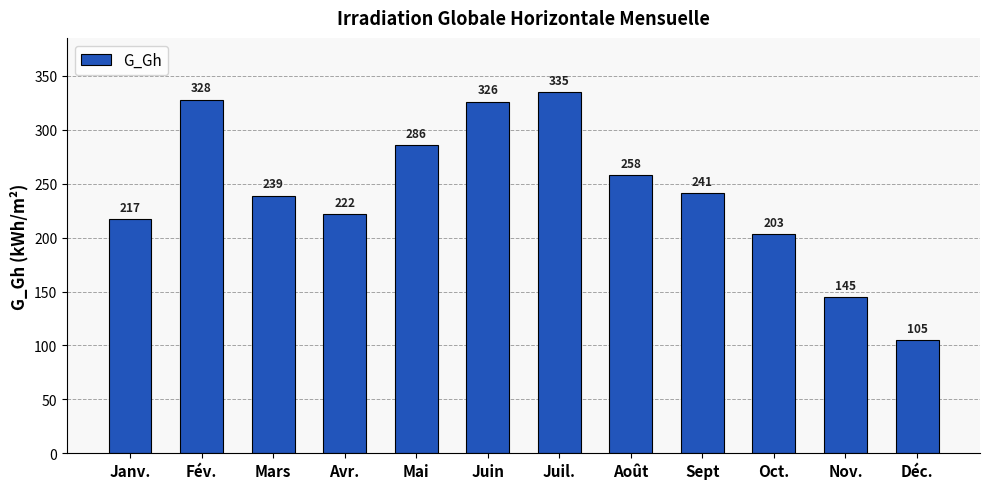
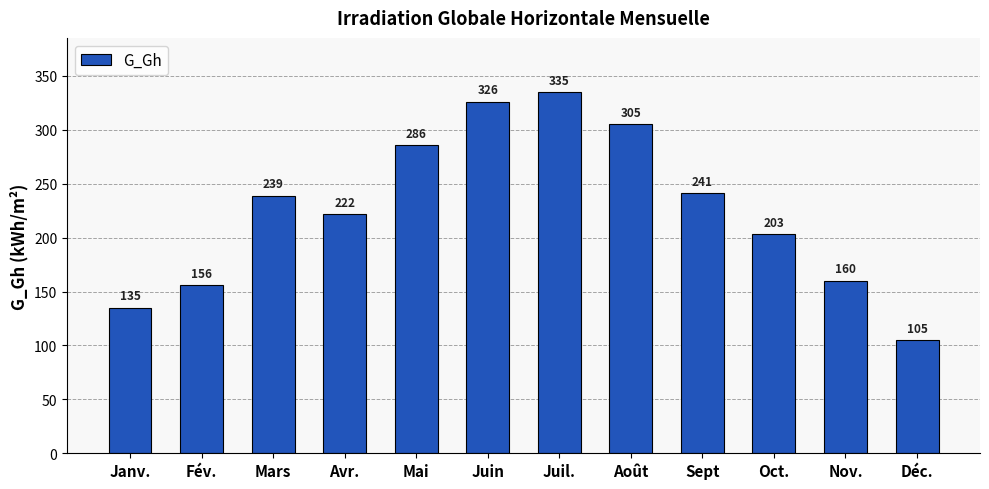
  {
-   "Janv.": 217,
-   "Fév.": 328,
+   "Janv.": 135,
+   "Fév.": 156,
    "Mars": 239,
    "Avr.": 222,
    "Mai": 286,
    "Juin": 326,
    "Juil.": 335,
-   "Août": 258,
+   "Août": 305,
    "Sept": 241,
    "Oct.": 203,
-   "Nov.": 145,
+   "Nov.": 160,
    "Déc.": 105
  }
